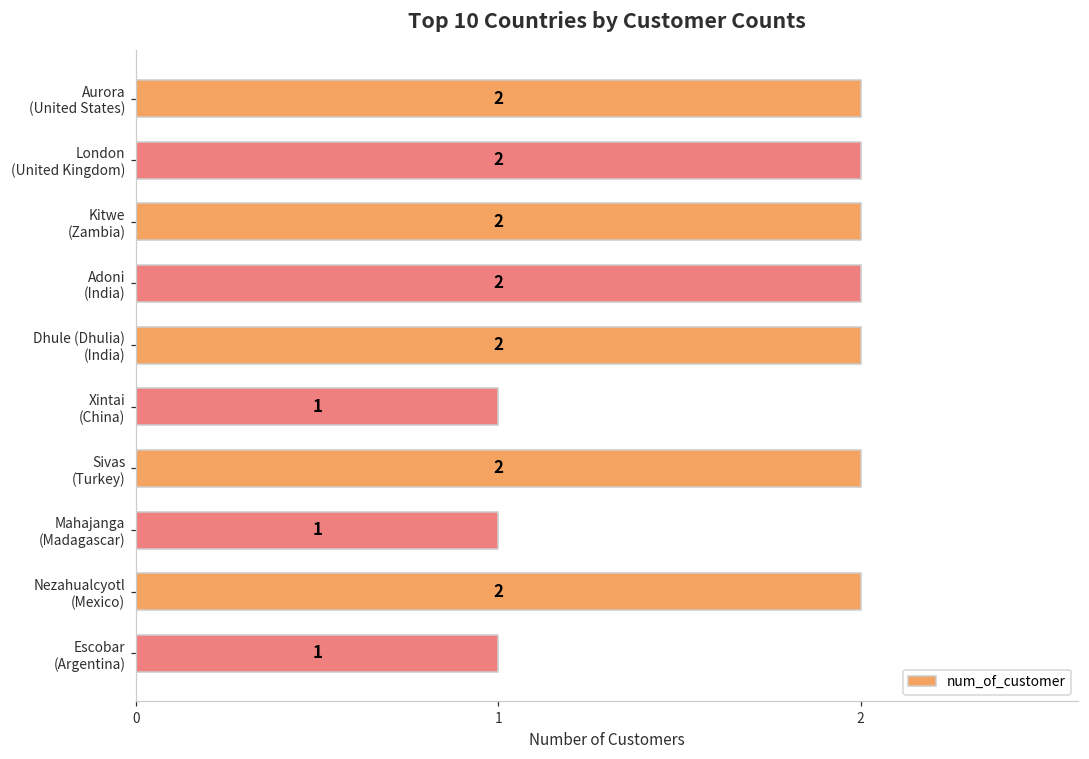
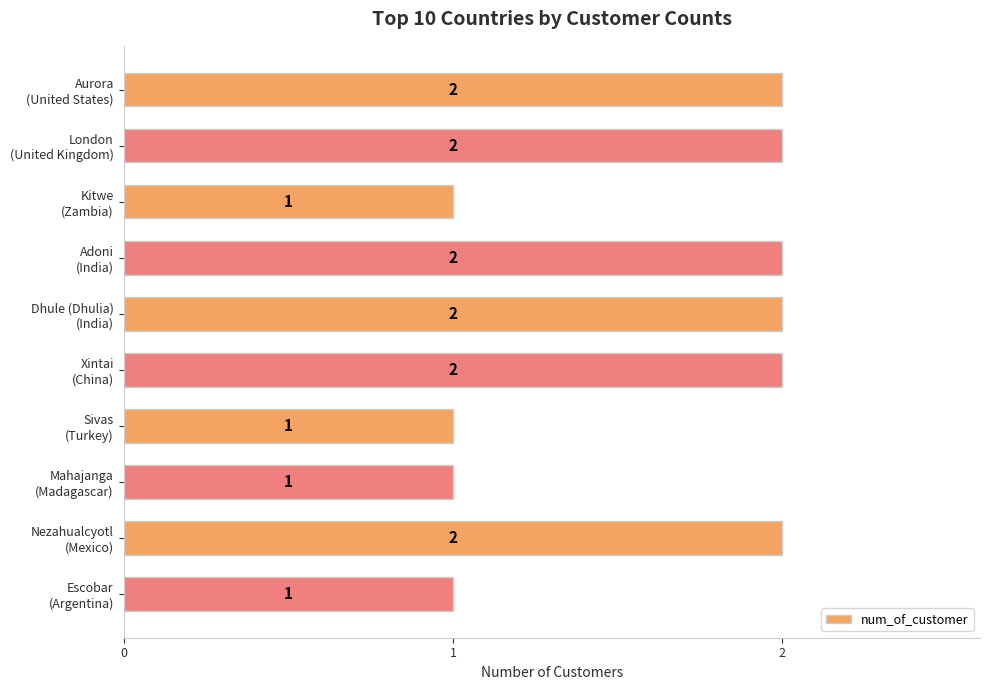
  {
    "Aurora (United States)": 2,
    "London (United Kingdom)": 2,
-   "Kitwe (Zambia)": 2,
+   "Kitwe (Zambia)": 1,
    "Adoni (India)": 2,
    "Dhule (Dhulia) (India)": 2,
-   "Xintai (China)": 1,
-   "Sivas (Turkey)": 2,
+   "Xintai (China)": 2,
+   "Sivas (Turkey)": 1,
    "Mahajanga (Madagascar)": 1,
    "Nezahualcyotl (Mexico)": 2,
    "Escobar (Argentina)": 1
  }
